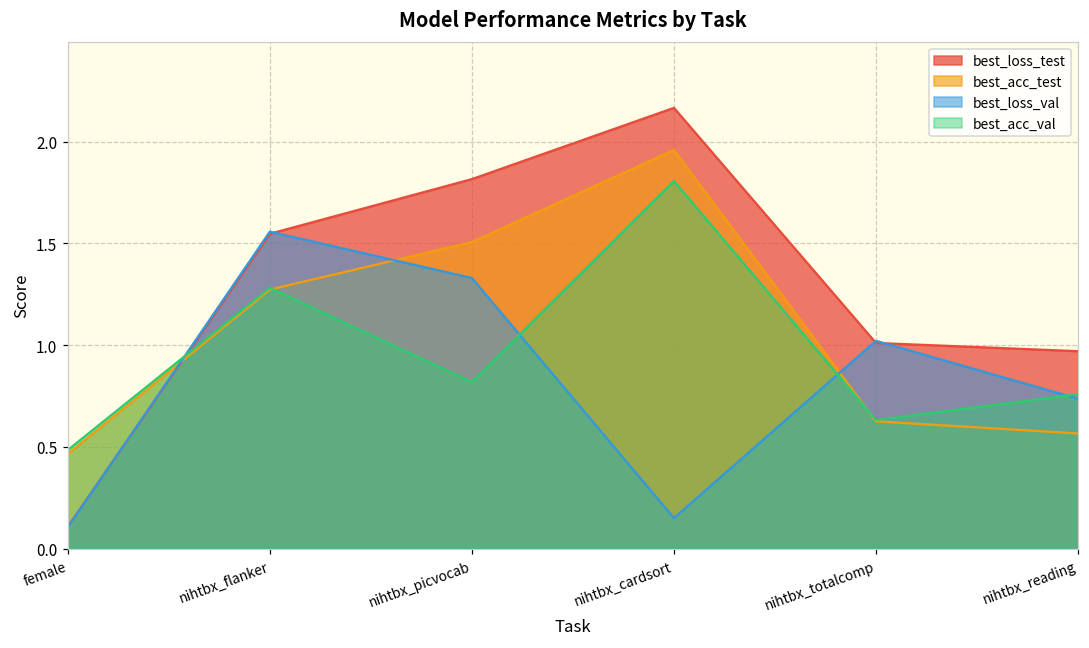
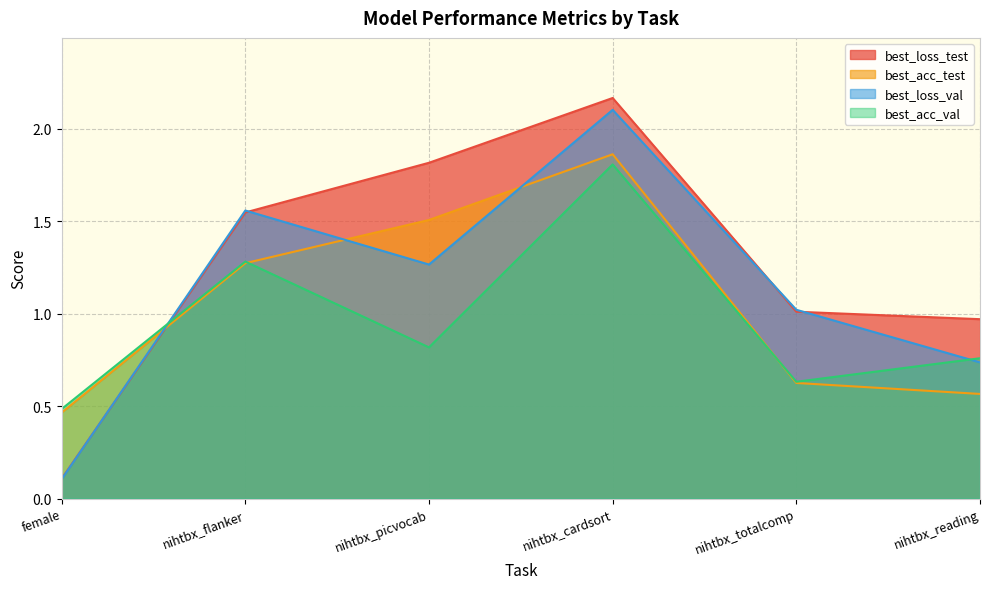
  {
    "best_loss_test": {
      "nihtbx_picvocab": 1.82,
      "nihtbx_cardsort": 2.17,
      "nihtbx_reading": 0.97
    },
    "best_acc_test": {
      "female": 0.47,
      "nihtbx_picvocab": 1.51,
-     "nihtbx_cardsort": 1.96,
+     "nihtbx_cardsort": 1.86,
      "nihtbx_reading": 0.57
    },
    "best_loss_val": {
-     "nihtbx_picvocab": 1.33,
-     "nihtbx_cardsort": 0.15,
+     "nihtbx_picvocab": 1.27,
+     "nihtbx_cardsort": 2.10,
      "nihtbx_reading": 0.74
    },
    "best_acc_val": {
      "female": 0.48,
      "nihtbx_picvocab": 0.82,
      "nihtbx_cardsort": 1.81,
      "nihtbx_reading": 0.76
    }
  }
